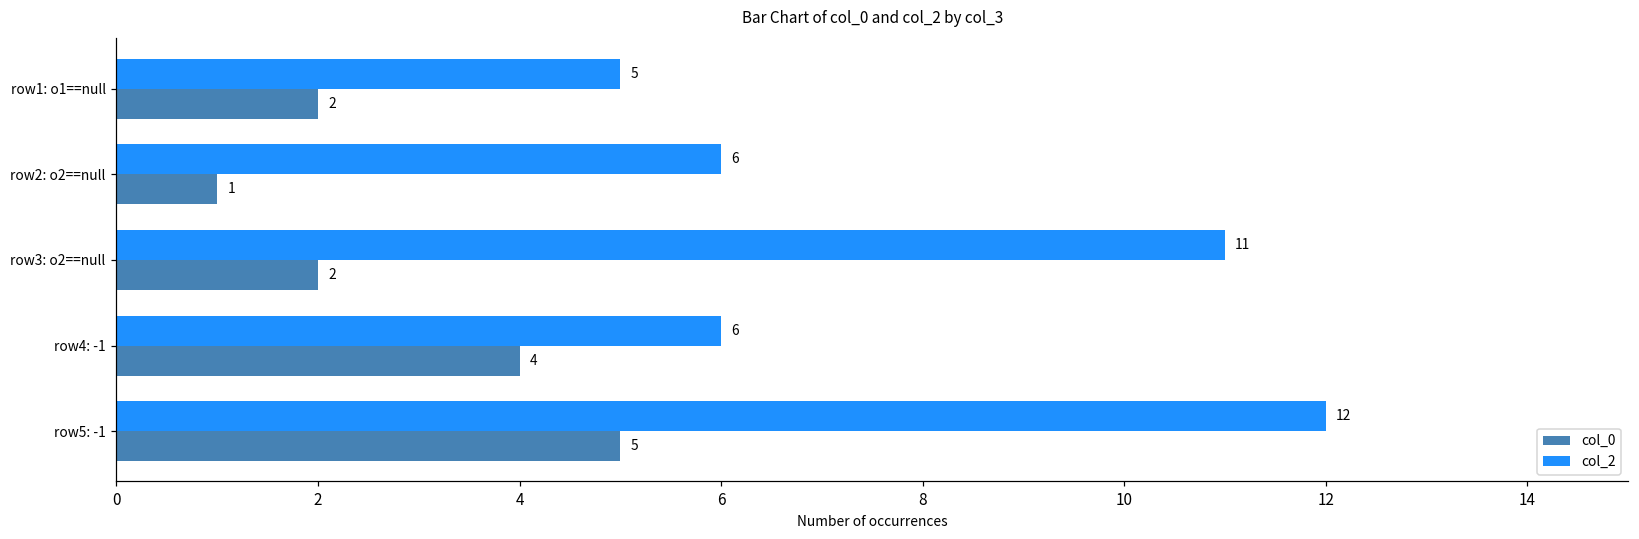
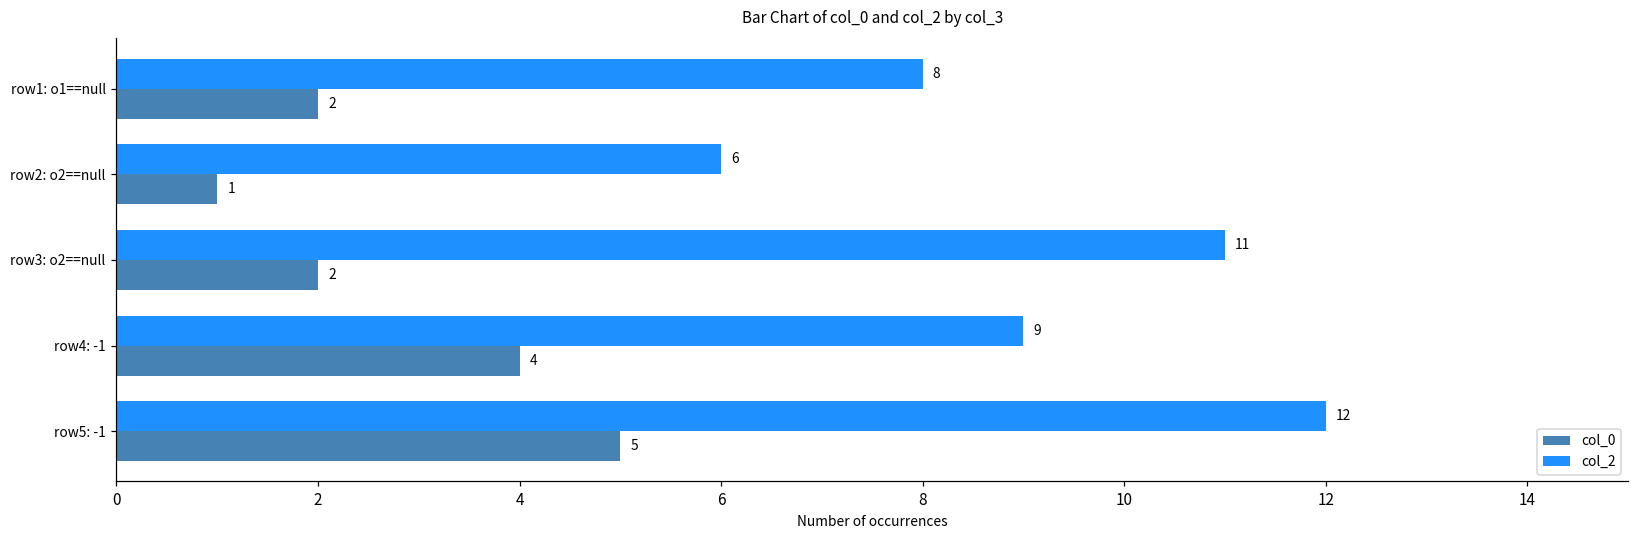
  {
    "col_0": {
      "row1: o1==null": 2,
      "row2: o2==null": 1,
      "row3: o2==null": 2,
      "row4: -1": 4,
      "row5: -1": 5
    },
    "col_2": {
-     "row1: o1==null": 5,
+     "row1: o1==null": 8,
      "row2: o2==null": 6,
      "row3: o2==null": 11,
-     "row4: -1": 6,
+     "row4: -1": 9,
      "row5: -1": 12
    }
  }
